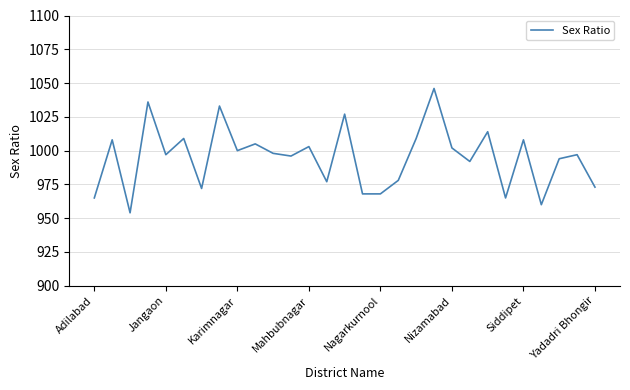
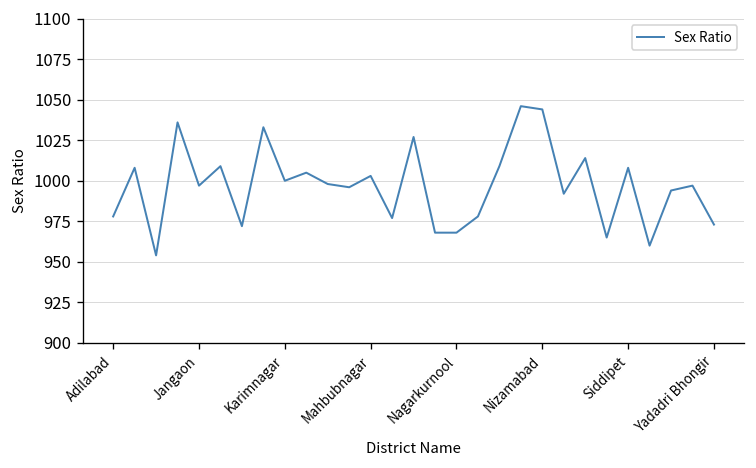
  {
-   "Adilabad": 965,
+   "Adilabad": 978,
    "Jangaon": 997,
    "Karimnagar": 1000,
    "Mahbubnagar": 1003,
    "Nagarkurnool": 968,
-   "Nizamabad": 1002,
+   "Nizamabad": 1044,
    "Siddipet": 1008,
    "Yadadri Bhongir": 973
  }
